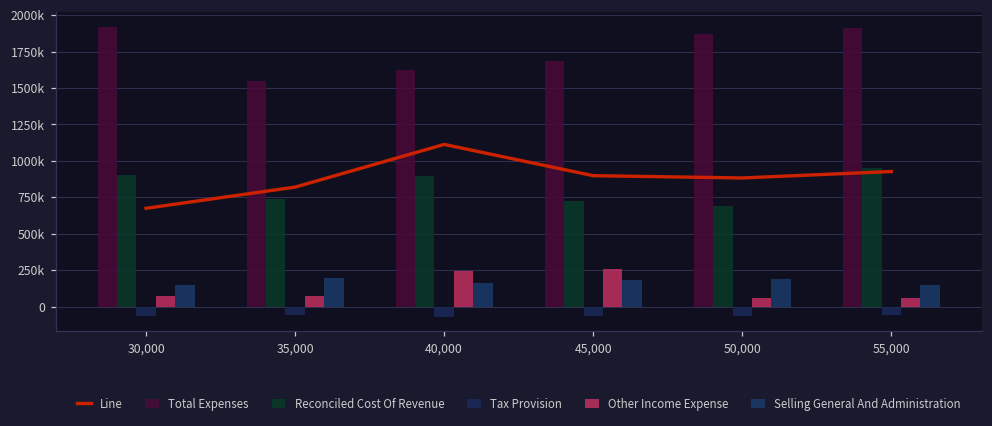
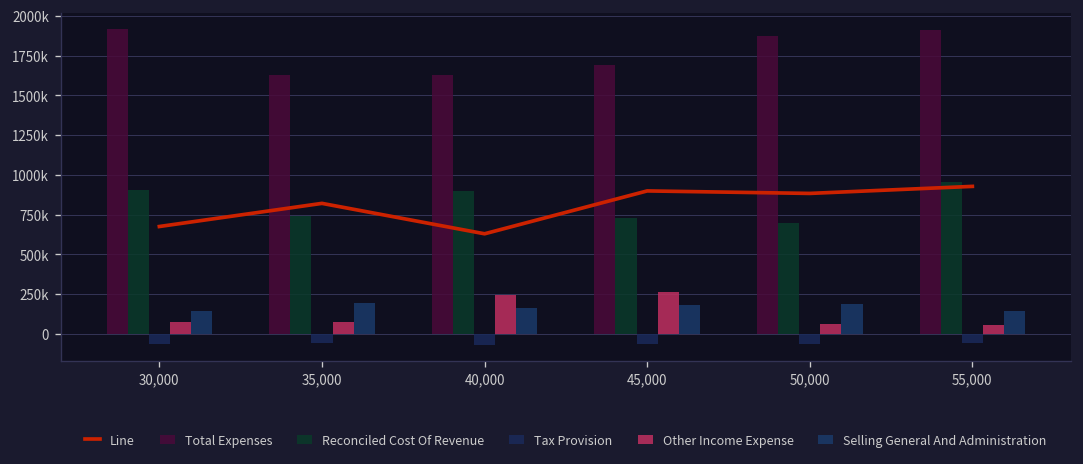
  {
    "Total Expenses": {
      "30,000": 1920000,
-     "35,000": 1550000,
+     "35,000": 1630000,
      "40,000": 1630000,
      "45,000": 1690000,
      "50,000": 1870000,
      "55,000": 1910000
    },
    "Line": {
      "30,000": 670000,
      "35,000": 820000,
-     "40,000": 1110000,
+     "40,000": 630000,
      "45,000": 900000,
      "50,000": 880000,
      "55,000": 930000
    },
    "Other Income Expense": {
      "30,000": 70000,
      "35,000": 70000,
      "40,000": 240000,
      "45,000": 260000,
      "50,000": 60000,
      "55,000": 60000
    }
  }
